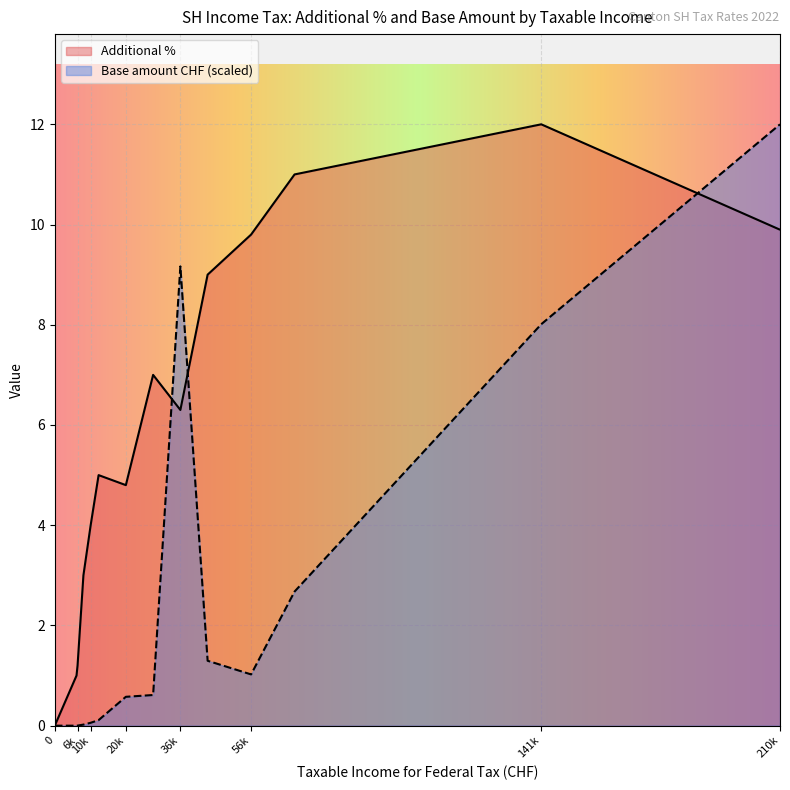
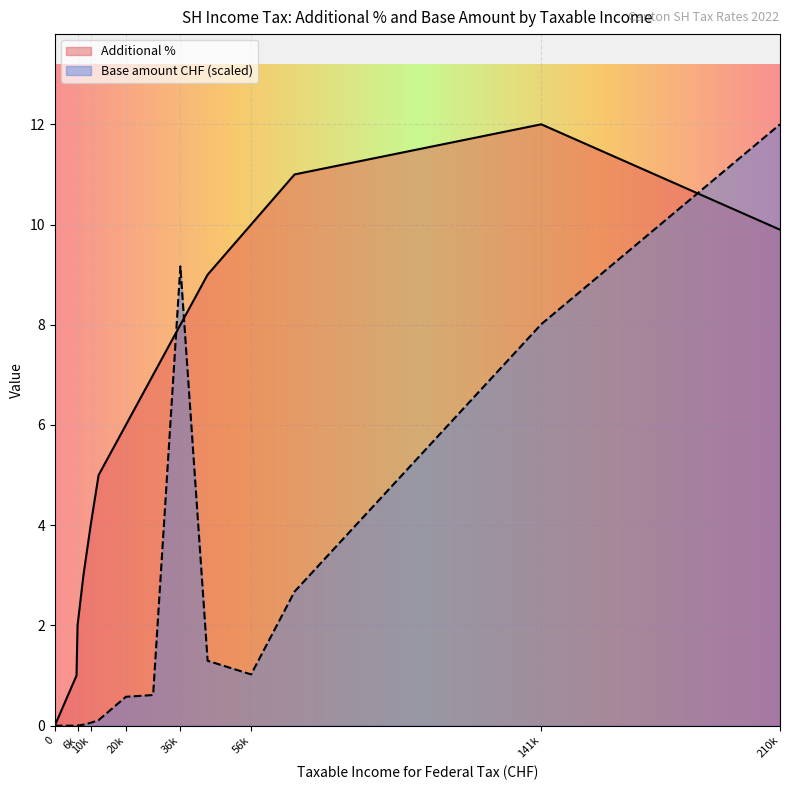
  {
    "Additional %": {
-     "6k": 1.2,
+     "6k": 2.0,
      "10k": 4.0,
-     "20k": 4.8,
-     "36k": 6.3,
-     "56k": 9.8,
+     "20k": 6.0,
+     "36k": 8.0,
+     "56k": 10.0,
      "141k": 12.0,
      "210k": 9.9
    },
    "Base amount CHF (scaled)": {
      "6k": 0.0,
      "10k": 0.1,
      "20k": 0.6,
      "36k": 9.2,
      "56k": 1.0,
      "141k": 8.0,
      "210k": 12.0
    }
  }
